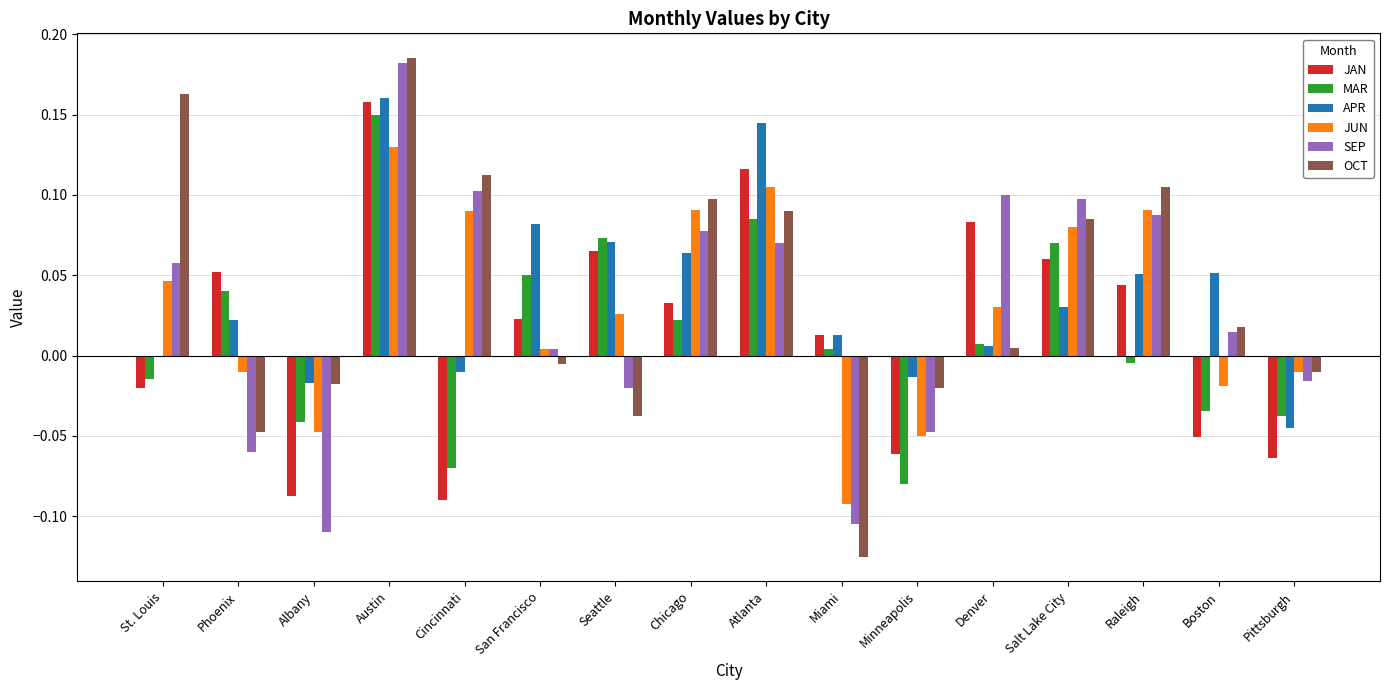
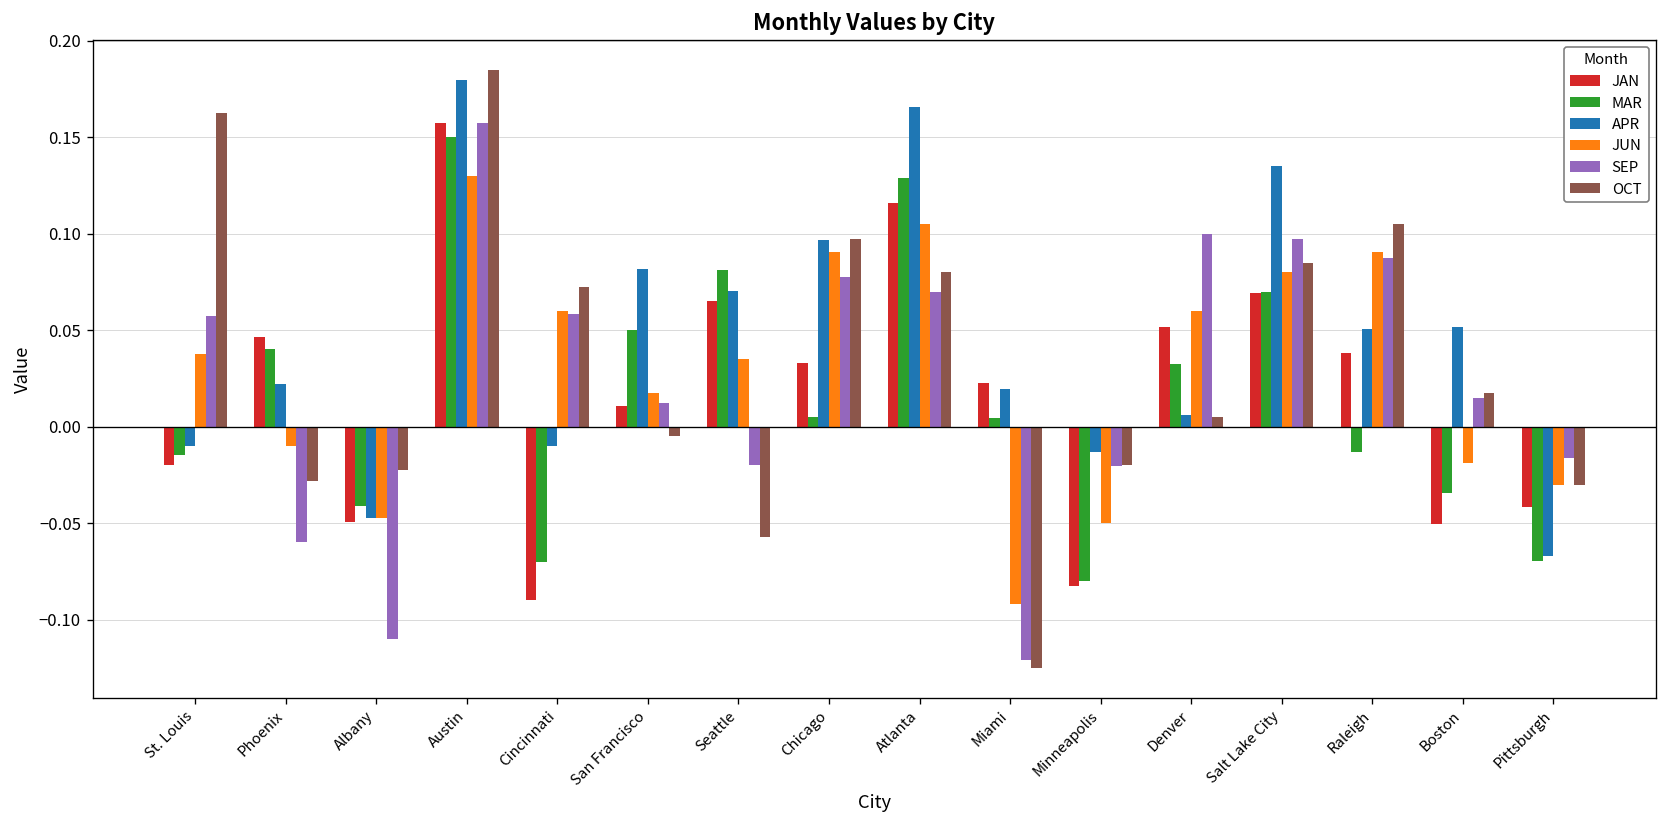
  {
    "JAN": {
      "St. Louis": -0.020,
-     "Phoenix": 0.052,
-     "Albany": -0.087,
+     "Phoenix": 0.047,
+     "Albany": -0.050,
      "Austin": 0.158,
      "Cincinnati": -0.090,
-     "San Francisco": 0.023,
+     "San Francisco": 0.011,
      "Seattle": 0.065,
      "Chicago": 0.033,
      "Atlanta": 0.116,
-     "Miami": 0.013,
-     "Minneapolis": -0.061,
-     "Denver": 0.083,
-     "Salt Lake City": 0.060,
-     "Raleigh": 0.044,
+     "Miami": 0.023,
+     "Minneapolis": -0.083,
+     "Denver": 0.052,
+     "Salt Lake City": 0.069,
+     "Raleigh": 0.038,
      "Boston": -0.051,
-     "Pittsburgh": -0.064
+     "Pittsburgh": -0.042
    },
    "MAR": {
      "St. Louis": -0.015,
      "Phoenix": 0.040,
      "Albany": -0.041,
      "Austin": 0.150,
      "Cincinnati": -0.070,
      "San Francisco": 0.050,
-     "Seattle": 0.073,
-     "Chicago": 0.022,
-     "Atlanta": 0.085,
+     "Seattle": 0.081,
+     "Chicago": 0.005,
+     "Atlanta": 0.129,
      "Miami": 0.004,
      "Minneapolis": -0.080,
-     "Denver": 0.007,
+     "Denver": 0.032,
      "Salt Lake City": 0.070,
-     "Raleigh": -0.005,
+     "Raleigh": -0.013,
      "Boston": -0.034,
-     "Pittsburgh": -0.038
+     "Pittsburgh": -0.070
    },
    "APR": {
-     "St. Louis": -0.001,
+     "St. Louis": -0.010,
      "Phoenix": 0.022,
-     "Albany": -0.017,
-     "Austin": 0.16,
+     "Albany": -0.047,
+     "Austin": 0.18,
      "Cincinnati": -0.010,
      "San Francisco": 0.082,
      "Seattle": 0.070,
-     "Chicago": 0.064,
-     "Atlanta": 0.145,
-     "Miami": 0.013,
+     "Chicago": 0.097,
+     "Atlanta": 0.166,
+     "Miami": 0.020,
      "Minneapolis": -0.013,
      "Denver": 0.006,
-     "Salt Lake City": 0.030,
+     "Salt Lake City": 0.135,
      "Raleigh": 0.051,
      "Boston": 0.052,
-     "Pittsburgh": -0.045
+     "Pittsburgh": -0.067
    },
    "JUN": {
-     "St. Louis": 0.046,
+     "St. Louis": 0.038,
      "Phoenix": -0.010,
      "Albany": -0.048,
      "Austin": 0.130,
-     "Cincinnati": 0.09,
-     "San Francisco": 0.004,
-     "Seattle": 0.026,
+     "Cincinnati": 0.06,
+     "San Francisco": 0.018,
+     "Seattle": 0.035,
      "Chicago": 0.091,
      "Atlanta": 0.105,
      "Miami": -0.092,
      "Minneapolis": -0.050,
-     "Denver": 0.03,
+     "Denver": 0.06,
      "Salt Lake City": 0.080,
      "Raleigh": 0.091,
      "Boston": -0.019,
-     "Pittsburgh": -0.01
+     "Pittsburgh": -0.03
    },
    "SEP": {
      "St. Louis": 0.058,
      "Phoenix": -0.060,
      "Albany": -0.110,
-     "Austin": 0.182,
-     "Cincinnati": 0.103,
-     "San Francisco": 0.004,
+     "Austin": 0.158,
+     "Cincinnati": 0.058,
+     "San Francisco": 0.013,
      "Seattle": -0.020,
      "Chicago": 0.078,
      "Atlanta": 0.070,
-     "Miami": -0.105,
-     "Minneapolis": -0.048,
+     "Miami": -0.121,
+     "Minneapolis": -0.020,
      "Denver": 0.100,
      "Salt Lake City": 0.098,
      "Raleigh": 0.088,
      "Boston": 0.015,
      "Pittsburgh": -0.016
    },
    "OCT": {
      "St. Louis": 0.163,
-     "Phoenix": -0.048,
-     "Albany": -0.017,
+     "Phoenix": -0.028,
+     "Albany": -0.023,
      "Austin": 0.185,
-     "Cincinnati": 0.113,
+     "Cincinnati": 0.072,
      "San Francisco": -0.005,
-     "Seattle": -0.038,
+     "Seattle": -0.057,
      "Chicago": 0.098,
-     "Atlanta": 0.09,
+     "Atlanta": 0.08,
      "Miami": -0.125,
      "Minneapolis": -0.020,
      "Denver": 0.005,
      "Salt Lake City": 0.085,
      "Raleigh": 0.105,
      "Boston": 0.018,
-     "Pittsburgh": -0.01
+     "Pittsburgh": -0.03
    }
  }
